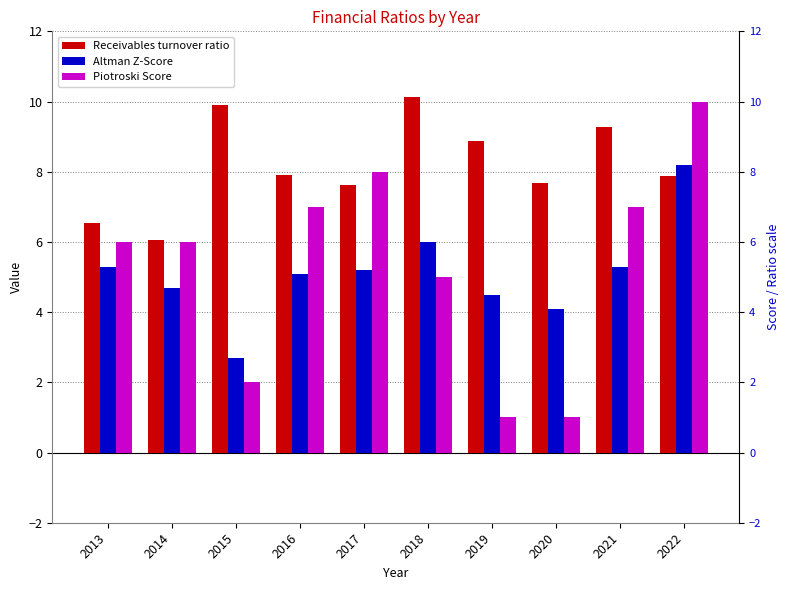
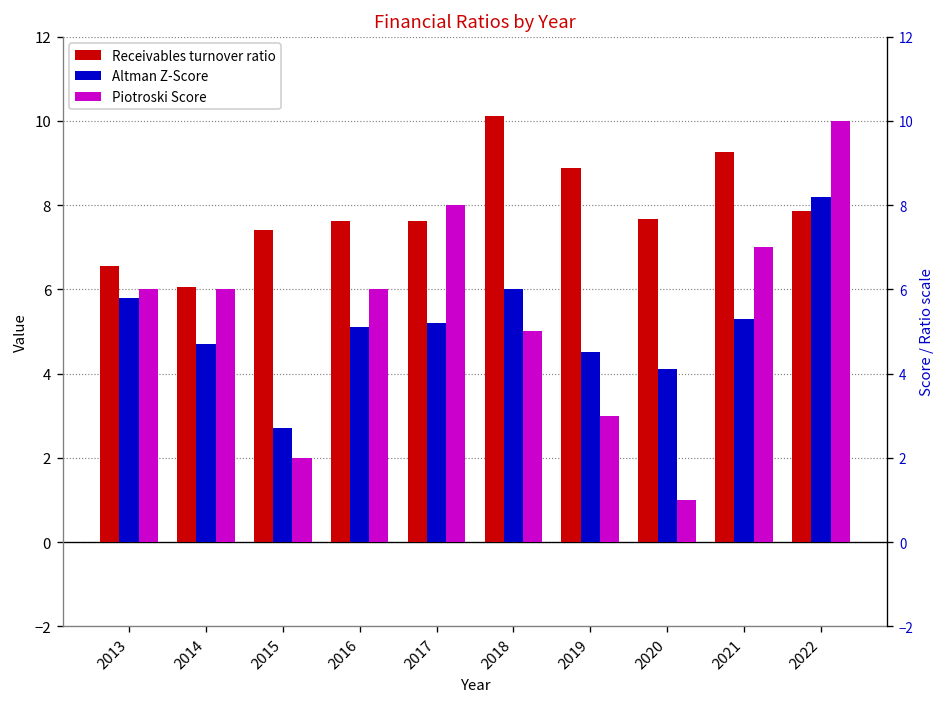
  {
    "Receivables turnover ratio": {
      "2013": 6.5,
      "2014": 6.0,
-     "2015": 9.9,
-     "2016": 7.9,
+     "2015": 7.4,
+     "2016": 7.6,
      "2017": 7.6,
      "2018": 10.1,
      "2019": 8.9,
      "2020": 7.7,
      "2021": 9.3,
      "2022": 7.9
    },
    "Altman Z-Score": {
-     "2013": 5.3,
+     "2013": 5.8,
      "2014": 4.7,
      "2015": 2.7,
      "2016": 5.1,
      "2017": 5.2,
      "2018": 6.0,
      "2019": 4.5,
      "2020": 4.1,
      "2021": 5.3,
      "2022": 8.2
    },
    "Piotroski Score": {
      "2013": 6,
      "2014": 6,
      "2015": 2,
-     "2016": 7,
+     "2016": 6,
      "2017": 8,
      "2018": 5,
-     "2019": 1,
+     "2019": 3,
      "2020": 1,
      "2021": 7,
      "2022": 10
    }
  }
